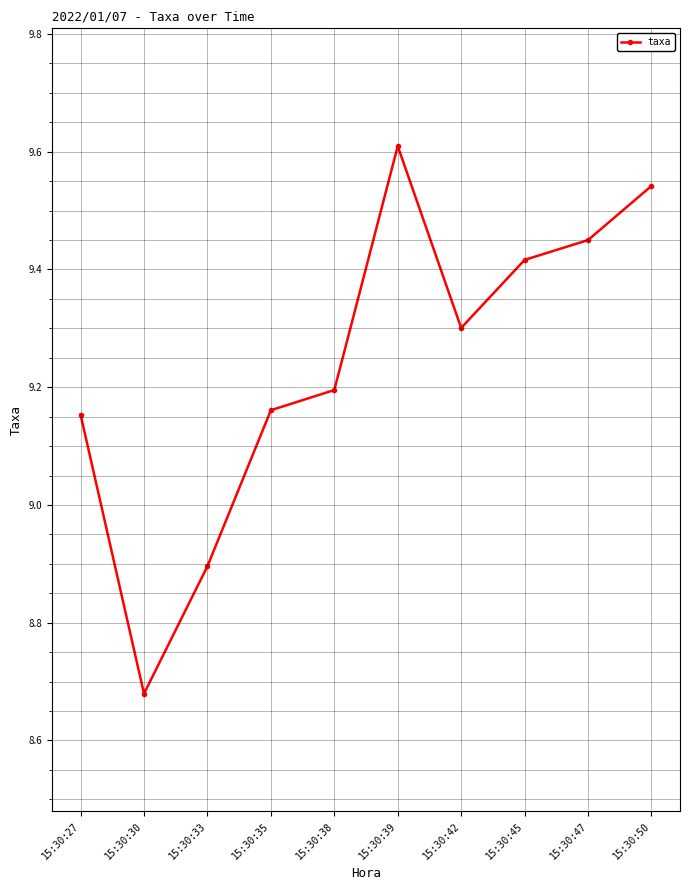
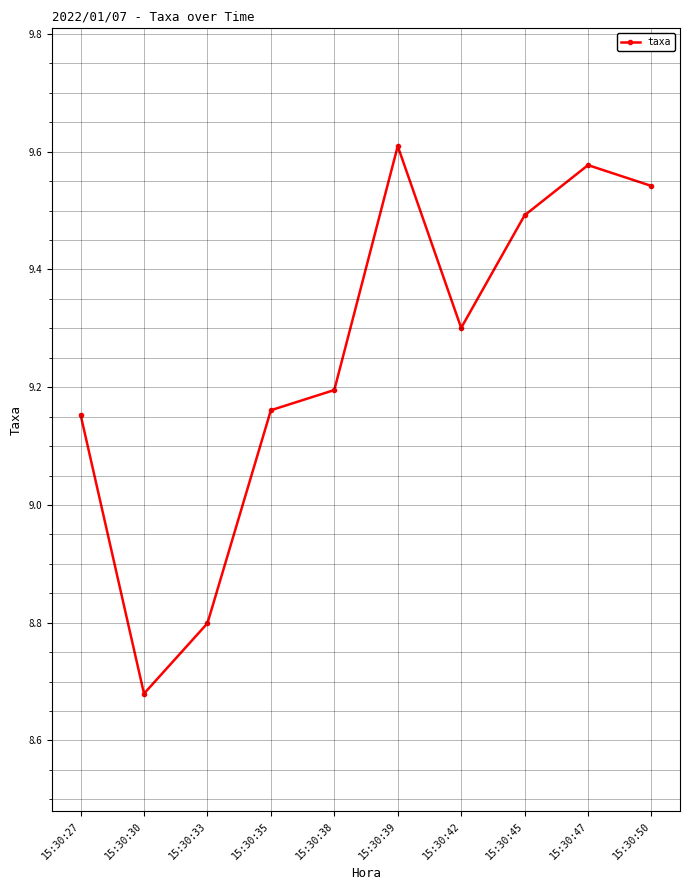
  {
    "15:30:27": 9.15,
    "15:30:30": 8.68,
-   "15:30:33": 8.90,
+   "15:30:33": 8.80,
    "15:30:35": 9.16,
    "15:30:38": 9.20,
    "15:30:39": 9.61,
    "15:30:42": 9.30,
-   "15:30:45": 9.42,
-   "15:30:47": 9.45,
+   "15:30:45": 9.49,
+   "15:30:47": 9.58,
    "15:30:50": 9.54
  }
